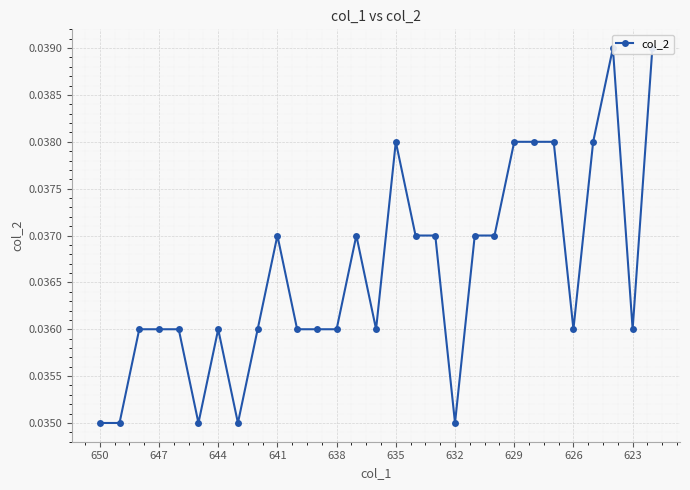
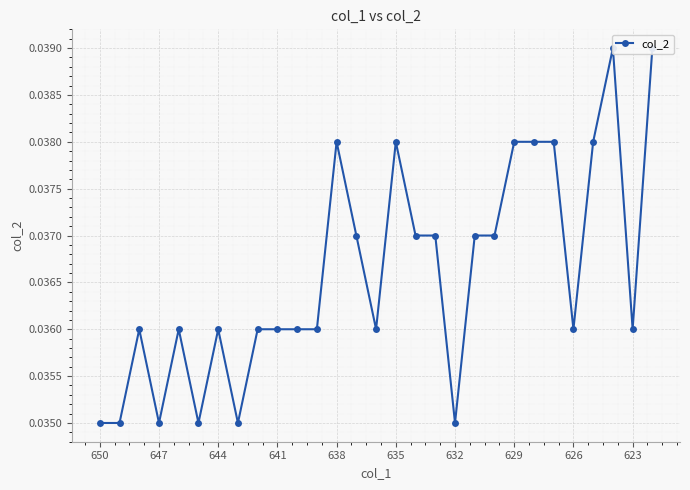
  {
    "650": 0.035,
-   "647": 0.036,
+   "647": 0.035,
    "644": 0.036,
-   "641": 0.037,
-   "638": 0.036,
+   "641": 0.036,
+   "638": 0.038,
    "635": 0.038,
    "632": 0.035,
    "629": 0.038,
    "626": 0.036,
    "623": 0.036
  }
